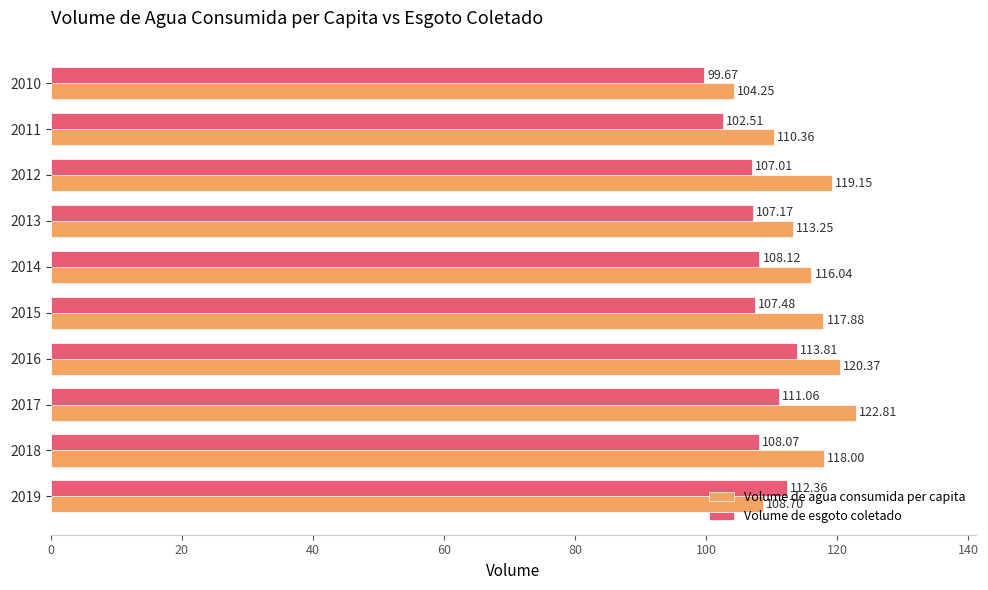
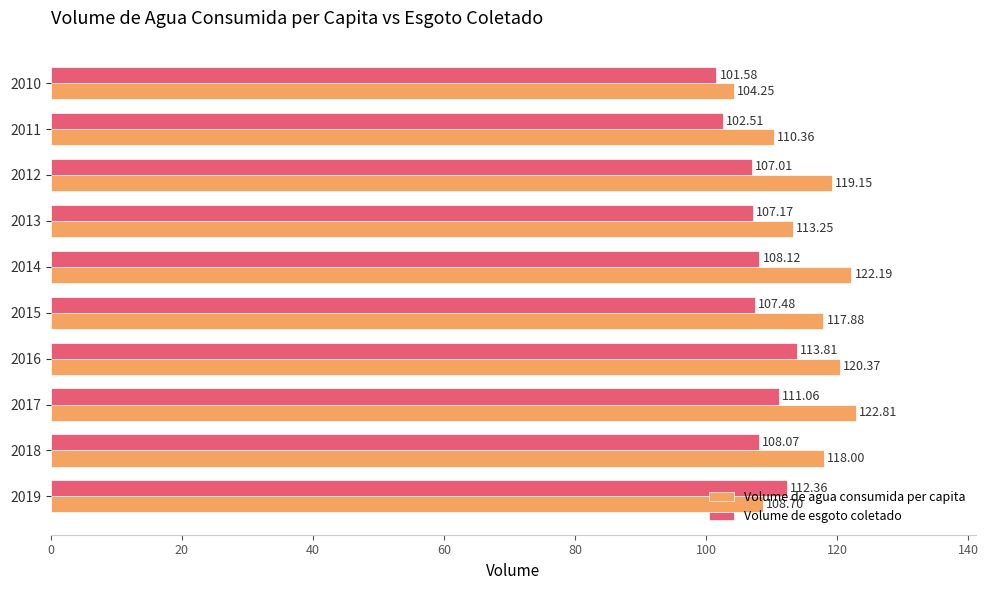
  {
    "Volume de agua consumida per capita": {
      "2010": 104.25,
      "2011": 110.36,
      "2012": 119.15,
      "2013": 113.25,
-     "2014": 116.04,
+     "2014": 122.19,
      "2015": 117.88,
      "2016": 120.37,
      "2017": 122.81,
      "2018": 118.00,
      "2019": 108.70
    },
    "Volume de esgoto coletado": {
-     "2010": 99.67,
+     "2010": 101.58,
      "2011": 102.51,
      "2012": 107.01,
      "2013": 107.17,
      "2014": 108.12,
      "2015": 107.48,
      "2016": 113.81,
      "2017": 111.06,
      "2018": 108.07,
      "2019": 112.36
    }
  }
